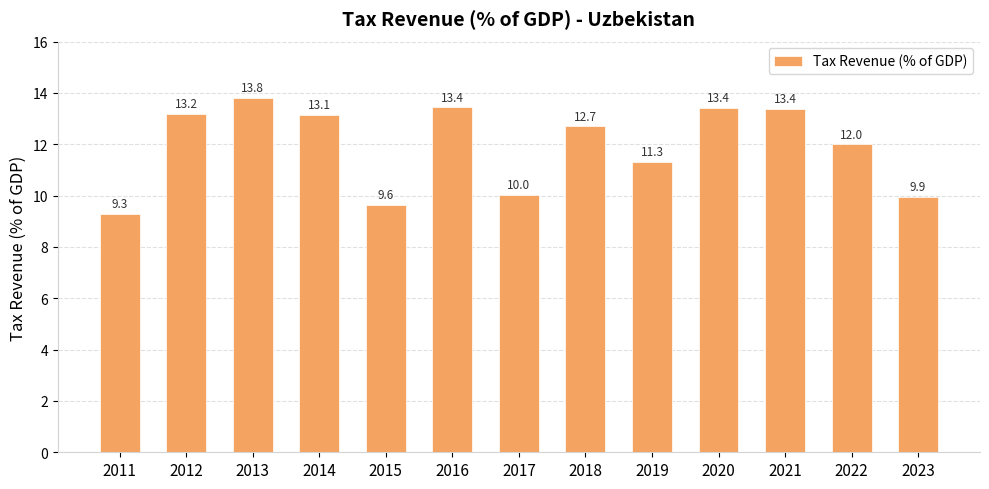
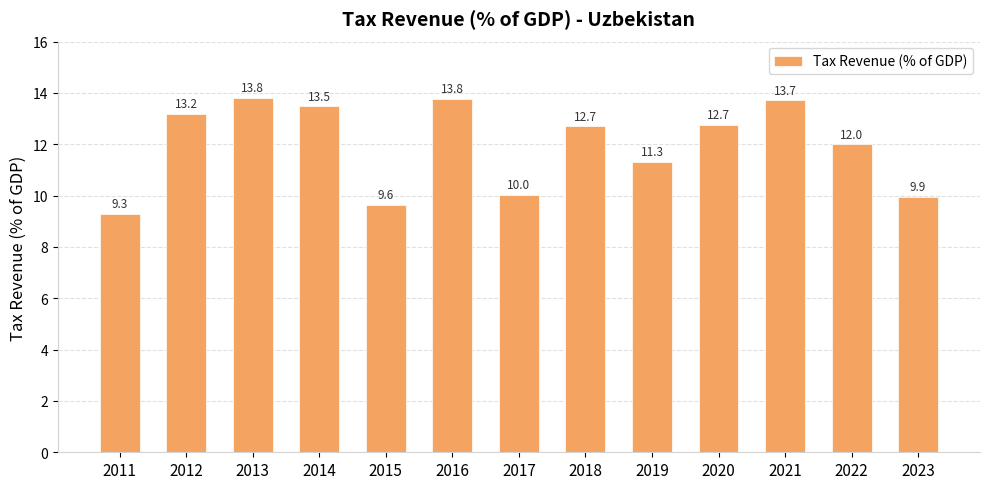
  {
    "2011": 9.3,
    "2012": 13.2,
    "2013": 13.8,
-   "2014": 13.1,
+   "2014": 13.5,
    "2015": 9.6,
-   "2016": 13.4,
+   "2016": 13.8,
    "2017": 10.0,
    "2018": 12.7,
    "2019": 11.3,
-   "2020": 13.4,
-   "2021": 13.4,
+   "2020": 12.7,
+   "2021": 13.7,
    "2022": 12.0,
    "2023": 9.9
  }
